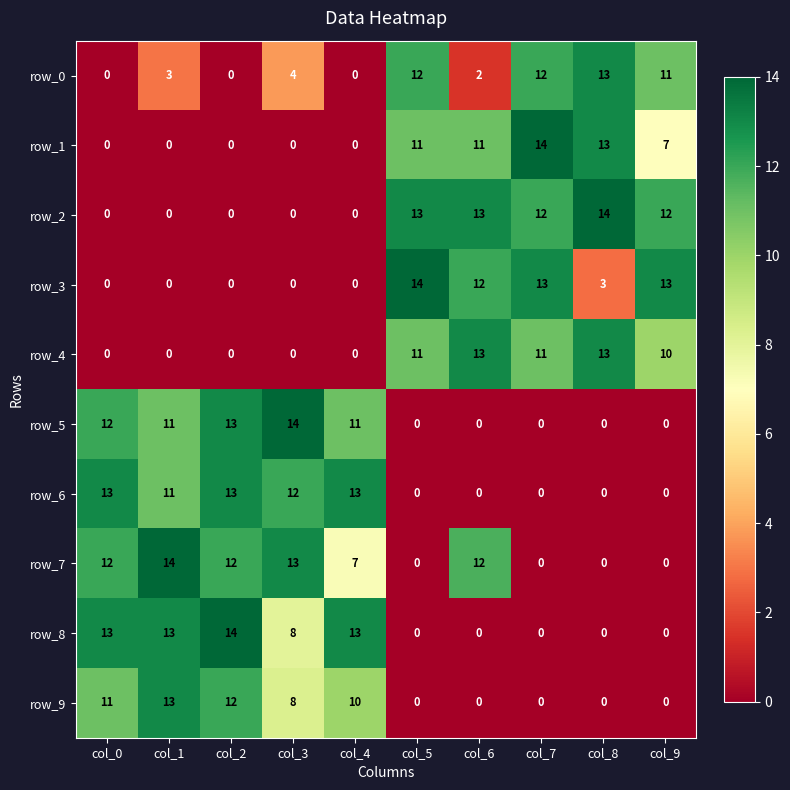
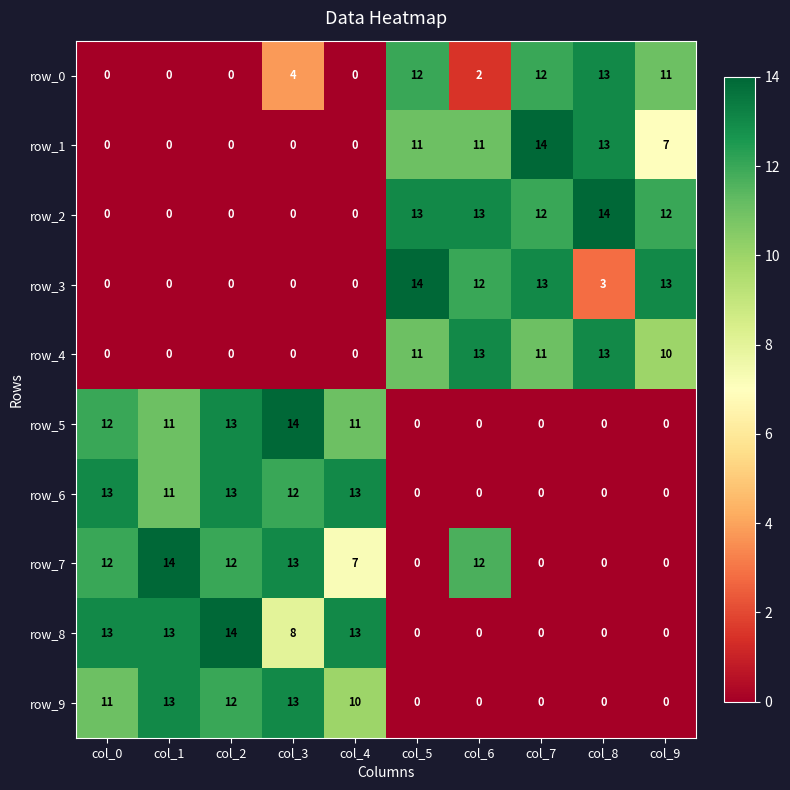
  {
    "row_0": {
      "col_0": 0,
-     "col_1": 3,
+     "col_1": 0,
      "col_2": 0,
      "col_3": 4,
      "col_4": 0,
      "col_5": 12,
      "col_6": 2,
      "col_7": 12,
      "col_8": 13,
      "col_9": 11
    },
    "row_1": {
      "col_0": 0,
      "col_1": 0,
      "col_2": 0,
      "col_3": 0,
      "col_4": 0,
      "col_5": 11,
      "col_6": 11,
      "col_7": 14,
      "col_8": 13,
      "col_9": 7
    },
    "row_2": {
      "col_0": 0,
      "col_1": 0,
      "col_2": 0,
      "col_3": 0,
      "col_4": 0,
      "col_5": 13,
      "col_6": 13,
      "col_7": 12,
      "col_8": 14,
      "col_9": 12
    },
    "row_3": {
      "col_0": 0,
      "col_1": 0,
      "col_2": 0,
      "col_3": 0,
      "col_4": 0,
      "col_5": 14,
      "col_6": 12,
      "col_7": 13,
      "col_8": 3,
      "col_9": 13
    },
    "row_4": {
      "col_0": 0,
      "col_1": 0,
      "col_2": 0,
      "col_3": 0,
      "col_4": 0,
      "col_5": 11,
      "col_6": 13,
      "col_7": 11,
      "col_8": 13,
      "col_9": 10
    },
    "row_5": {
      "col_0": 12,
      "col_1": 11,
      "col_2": 13,
      "col_3": 14,
      "col_4": 11,
      "col_5": 0,
      "col_6": 0,
      "col_7": 0,
      "col_8": 0,
      "col_9": 0
    },
    "row_6": {
      "col_0": 13,
      "col_1": 11,
      "col_2": 13,
      "col_3": 12,
      "col_4": 13,
      "col_5": 0,
      "col_6": 0,
      "col_7": 0,
      "col_8": 0,
      "col_9": 0
    },
    "row_7": {
      "col_0": 12,
      "col_1": 14,
      "col_2": 12,
      "col_3": 13,
      "col_4": 7,
      "col_5": 0,
      "col_6": 12,
      "col_7": 0,
      "col_8": 0,
      "col_9": 0
    },
    "row_8": {
      "col_0": 13,
      "col_1": 13,
      "col_2": 14,
      "col_3": 8,
      "col_4": 13,
      "col_5": 0,
      "col_6": 0,
      "col_7": 0,
      "col_8": 0,
      "col_9": 0
    },
    "row_9": {
      "col_0": 11,
      "col_1": 13,
      "col_2": 12,
-     "col_3": 8,
+     "col_3": 13,
      "col_4": 10,
      "col_5": 0,
      "col_6": 0,
      "col_7": 0,
      "col_8": 0,
      "col_9": 0
    }
  }
